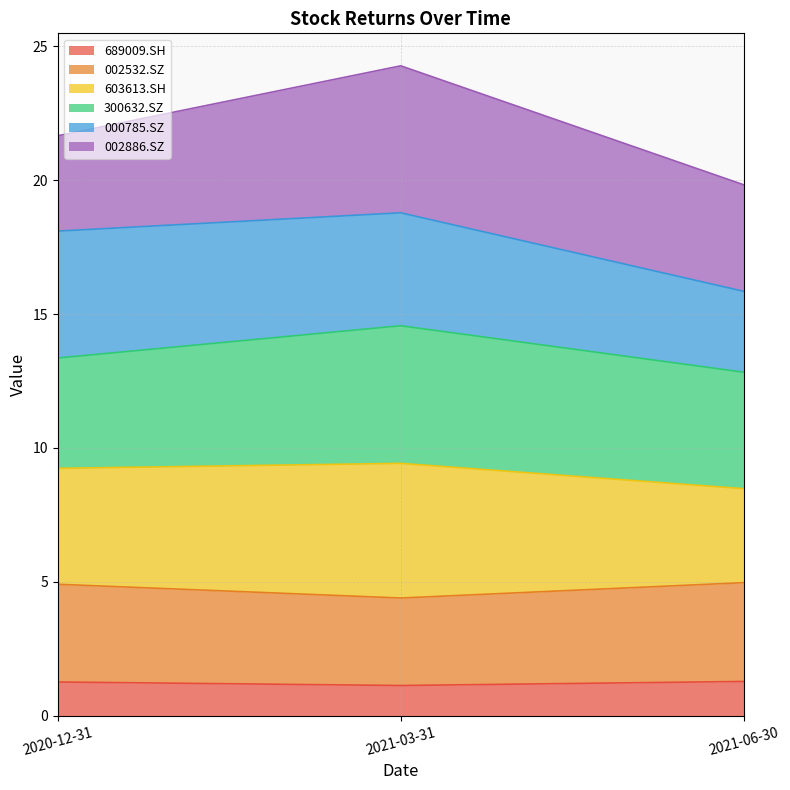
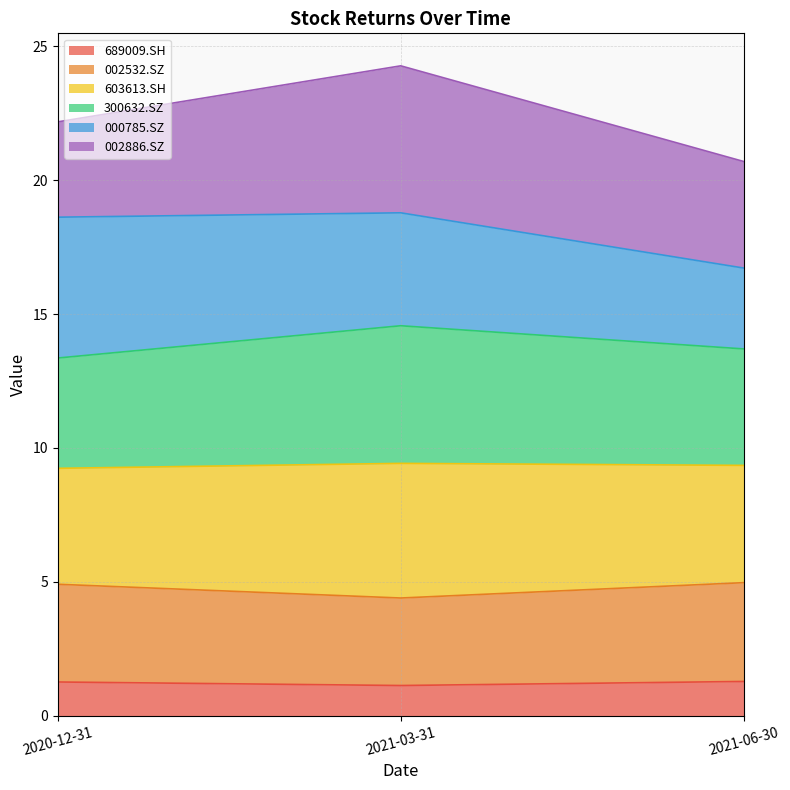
  {
    "603613.SH": {
      "2020-12-31": 4.3,
      "2021-03-31": 5.0,
-     "2021-06-30": 3.5
+     "2021-06-30": 4.4
    },
    "300632.SZ": {
      "2020-12-31": 4.1,
      "2021-03-31": 5.1,
      "2021-06-30": 4.4
    },
    "000785.SZ": {
-     "2020-12-31": 4.7,
+     "2020-12-31": 5.3,
      "2021-03-31": 4.2,
      "2021-06-30": 3.0
    },
    "002886.SZ": {
      "2020-12-31": 3.6,
      "2021-03-31": 5.5,
      "2021-06-30": 4.0
    }
  }
